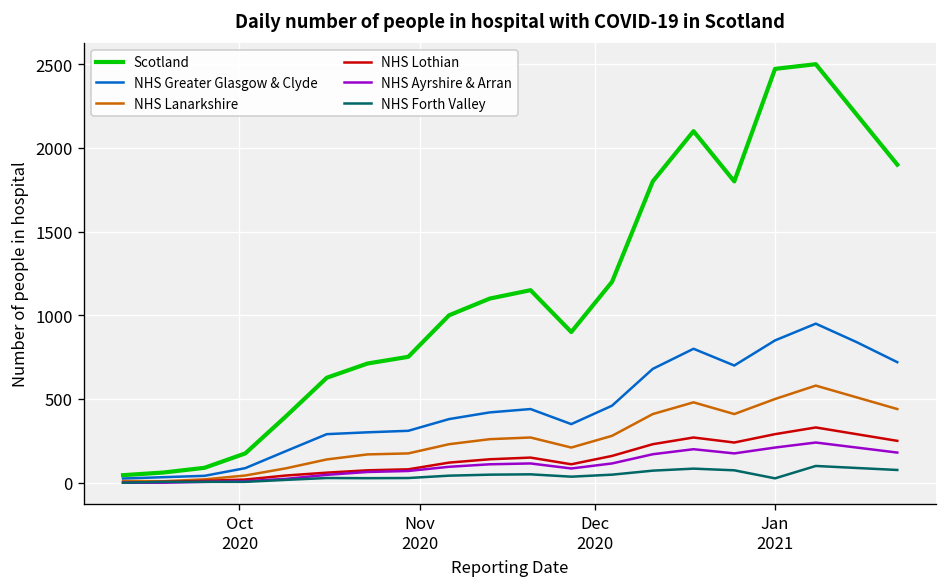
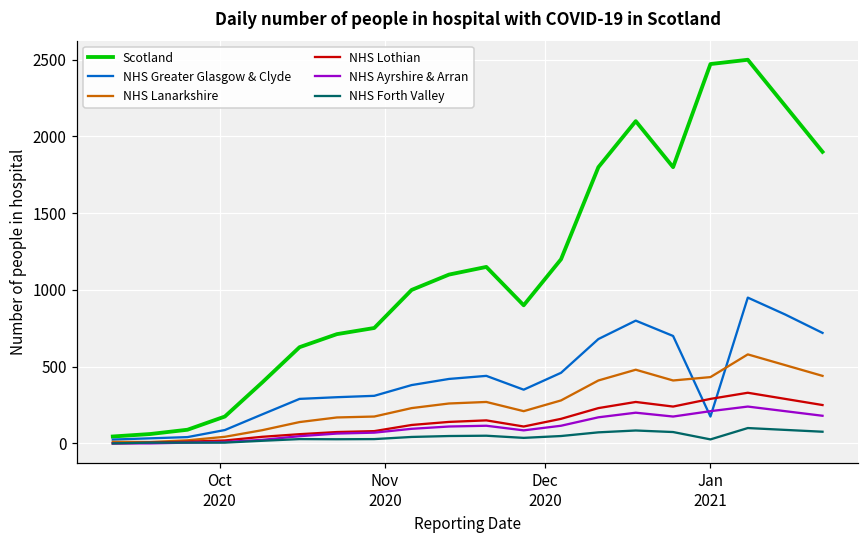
  {
    "Scotland": {
      "Jan 2021": 2470
    },
    "NHS Greater Glasgow & Clyde": {
-     "Jan 2021": 850
+     "Jan 2021": 180
    },
    "NHS Lanarkshire": {
-     "Jan 2021": 500
+     "Jan 2021": 430
    },
    "NHS Lothian": {
      "Jan 2021": 290
    },
    "NHS Ayrshire & Arran": {
      "Jan 2021": 210
    },
    "NHS Forth Valley": {
      "Jan 2021": 30
    }
  }
